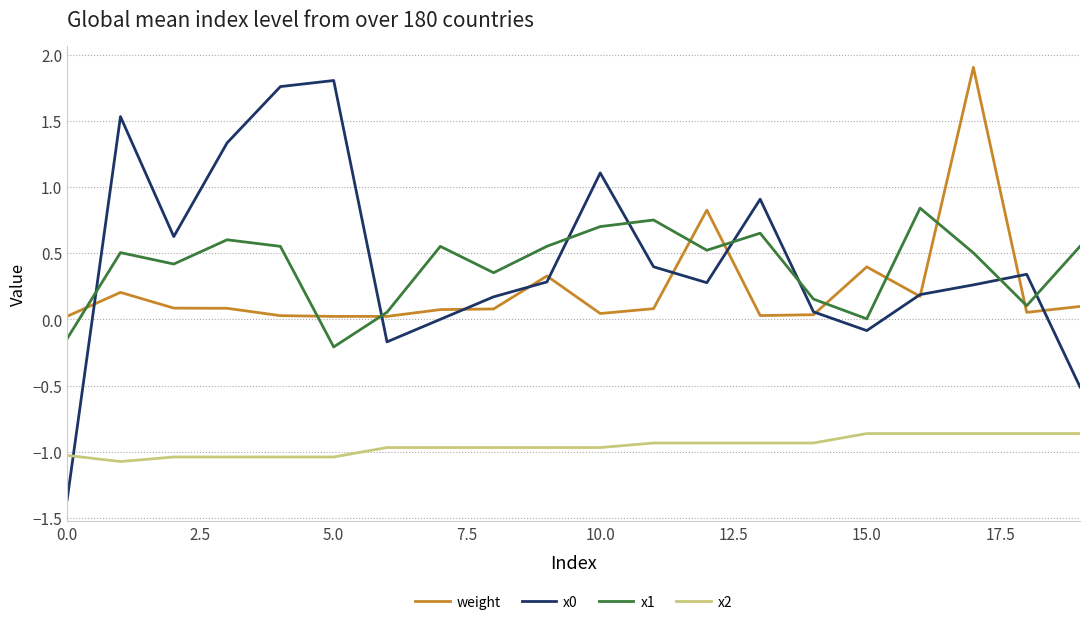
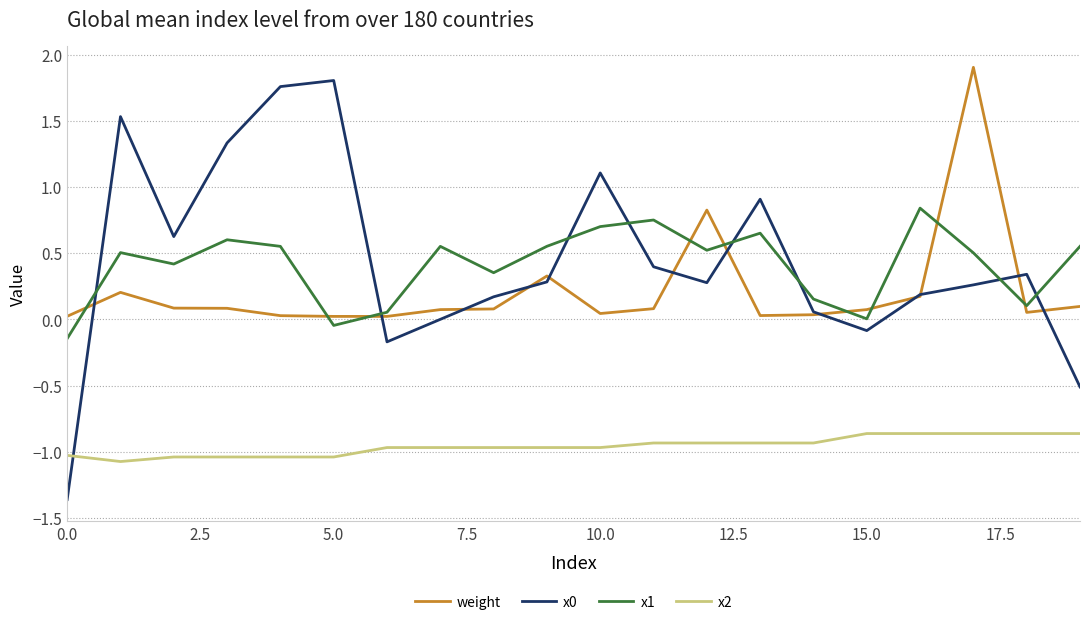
  {
    "weight": {
      "0.0": 0.02,
      "5.0": 0.02,
      "10.0": 0.04,
-     "15.0": 0.40
+     "15.0": 0.07
    },
    "x0": {
      "0.0": -1.36,
      "5.0": 1.80,
      "10.0": 1.11,
      "15.0": -0.08
    },
    "x1": {
      "0.0": -0.15,
-     "5.0": -0.21,
+     "5.0": -0.05,
      "10.0": 0.70,
      "15.0": 0.00
    },
    "x2": {
      "0.0": -1.03,
      "5.0": -1.04,
      "10.0": -0.97,
      "15.0": -0.86
    }
  }
